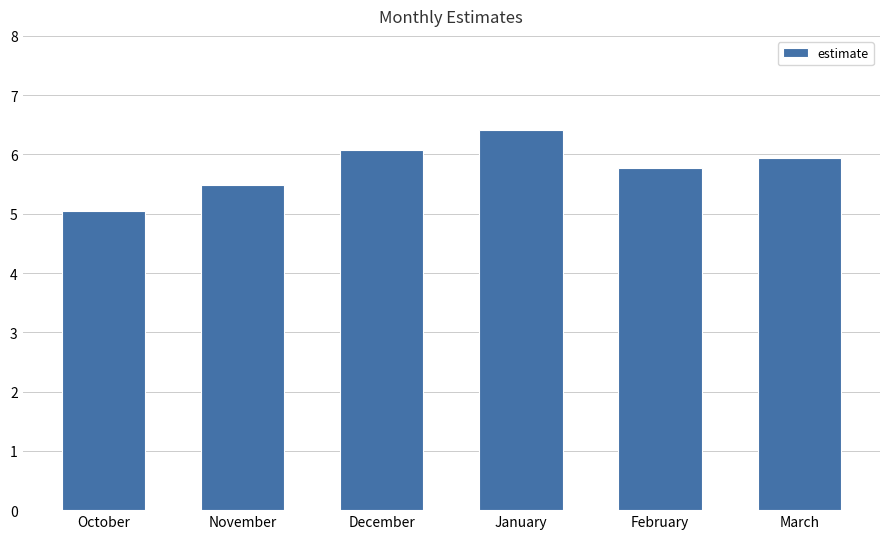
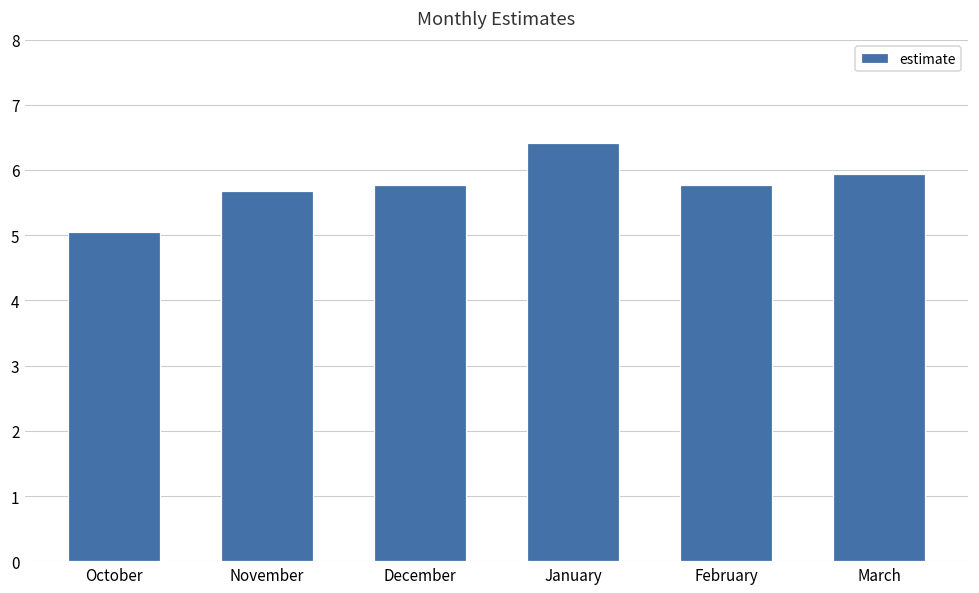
  {
    "October": 5.1,
-   "November": 5.5,
-   "December": 6.1,
+   "November": 5.7,
+   "December": 5.8,
    "January": 6.4,
    "February": 5.8,
    "March": 5.9
  }
